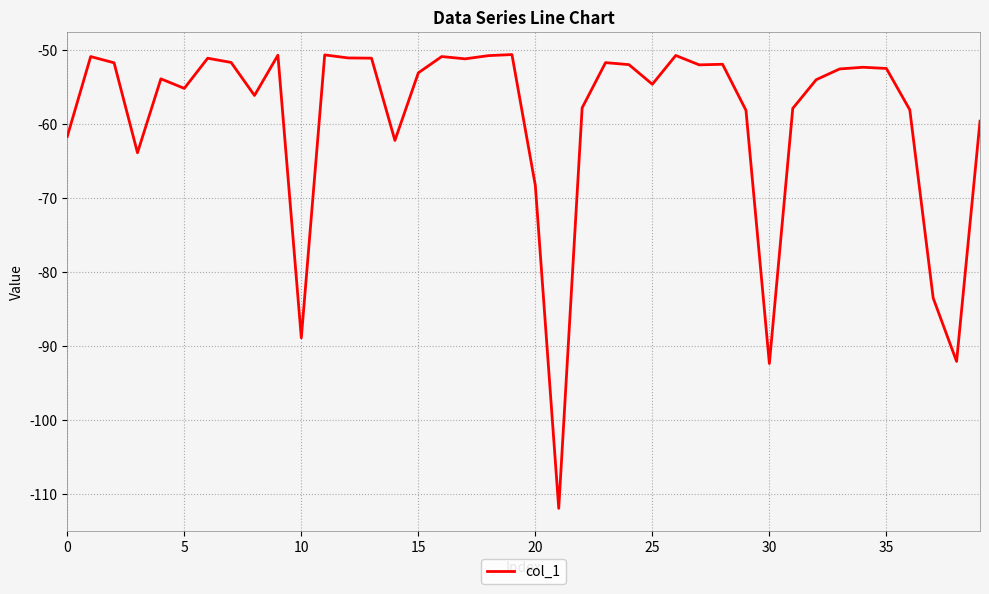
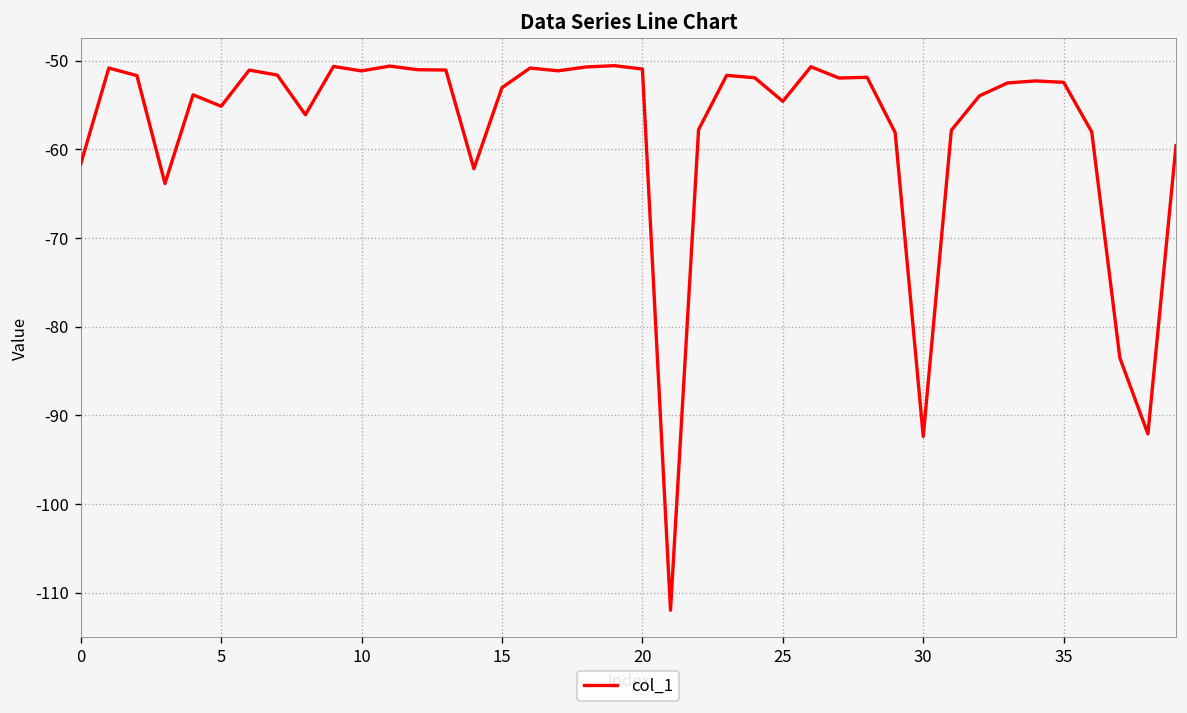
  {
    "0": -62,
    "5": -55,
-   "10": -89,
+   "10": -51,
    "15": -53,
-   "20": -68,
+   "20": -51,
    "25": -55,
    "30": -92,
    "35": -52
  }
